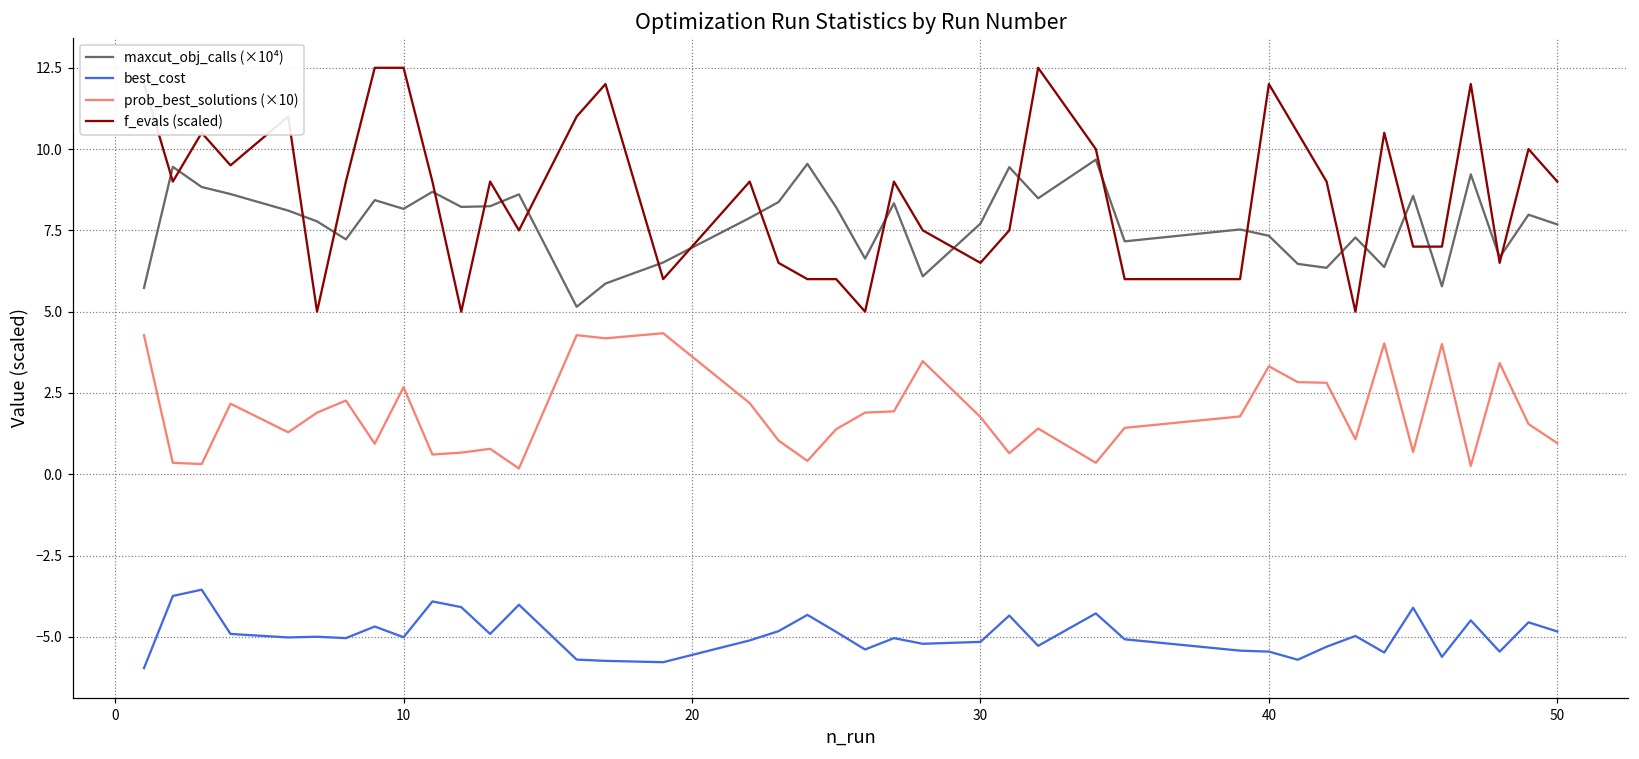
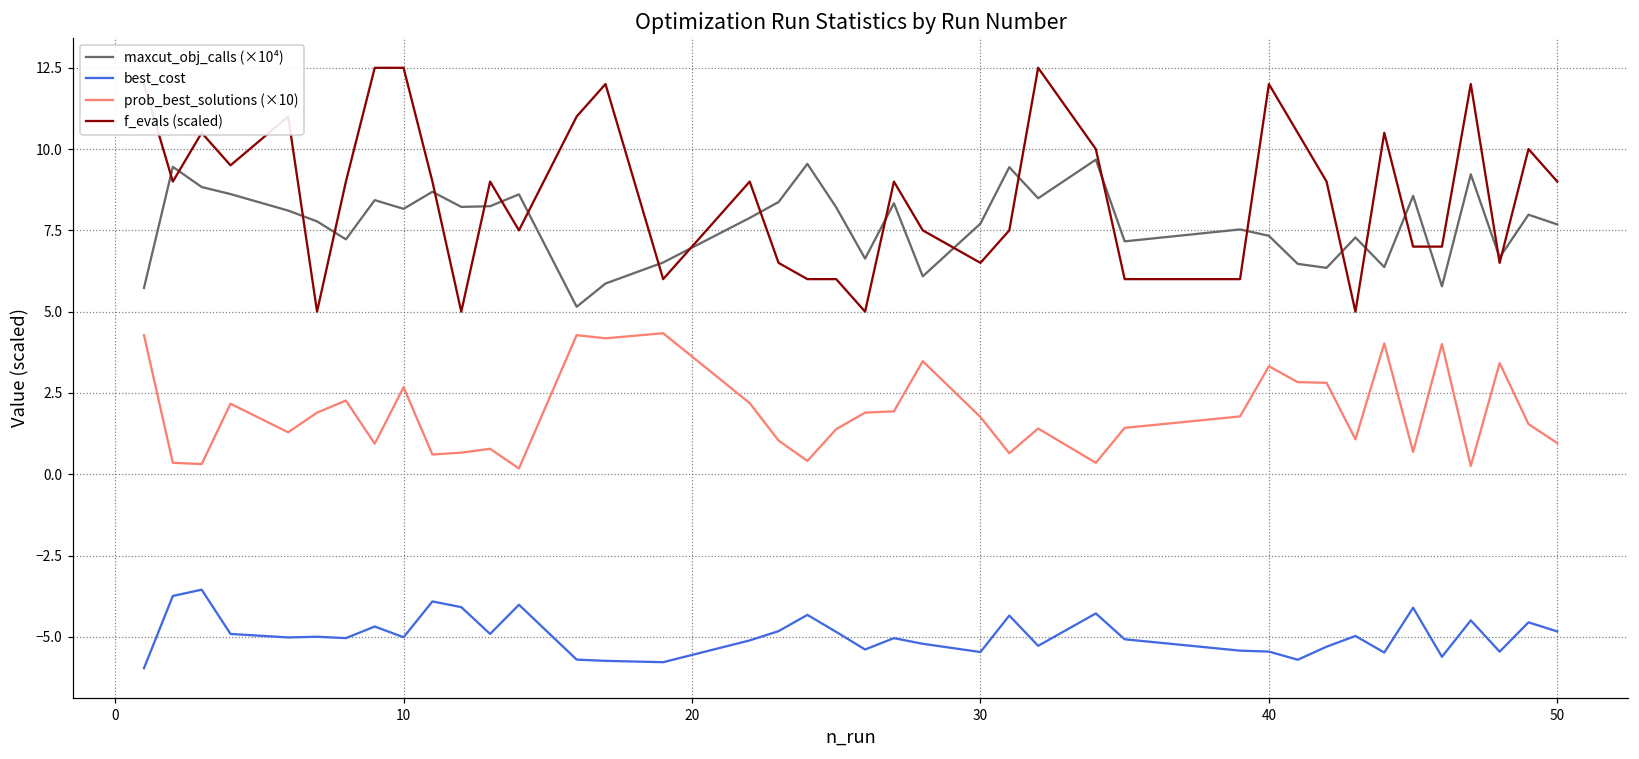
  {
    "maxcut_obj_calls (×10⁴)": {
      "10": 8.2,
      "30": 7.7,
      "40": 7.3,
      "50": 7.7
    },
    "best_cost": {
      "10": -5.0,
-     "30": -5.2,
+     "30": -5.5,
      "40": -5.5,
      "50": -4.8
    },
    "prob_best_solutions (×10)": {
      "10": 2.7,
      "30": 1.8,
      "40": 3.3,
      "50": 1.0
    },
    "f_evals (scaled)": {
      "10": 12.5,
      "30": 6.5,
      "40": 12.0,
      "50": 9.0
    }
  }
